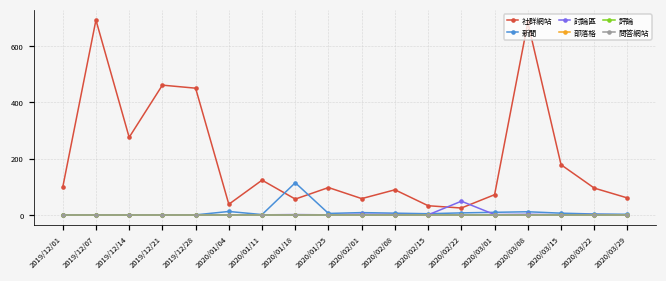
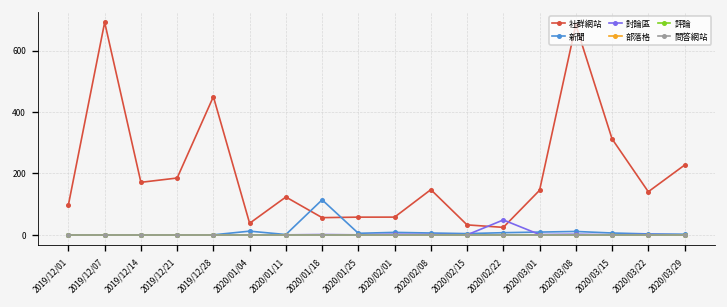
  {
    "社群網站": {
      "2019/12/01": 100,
      "2019/12/07": 690,
-     "2019/12/14": 280,
-     "2019/12/21": 460,
+     "2019/12/14": 170,
+     "2019/12/21": 190,
      "2019/12/28": 450,
      "2020/01/04": 40,
      "2020/01/11": 120,
      "2020/01/18": 60,
-     "2020/01/25": 100,
+     "2020/01/25": 60,
      "2020/02/01": 60,
-     "2020/02/08": 90,
+     "2020/02/08": 150,
      "2020/02/15": 30,
      "2020/02/22": 20,
-     "2020/03/01": 70,
-     "2020/03/15": 180,
-     "2020/03/22": 100,
-     "2020/03/29": 60
+     "2020/03/01": 150,
+     "2020/03/15": 310,
+     "2020/03/22": 140,
+     "2020/03/29": 230
    },
    "新聞": {
      "2020/01/04": 10,
      "2020/01/18": 110
    },
    "討論區": {
      "2020/02/22": 50
    }
  }
